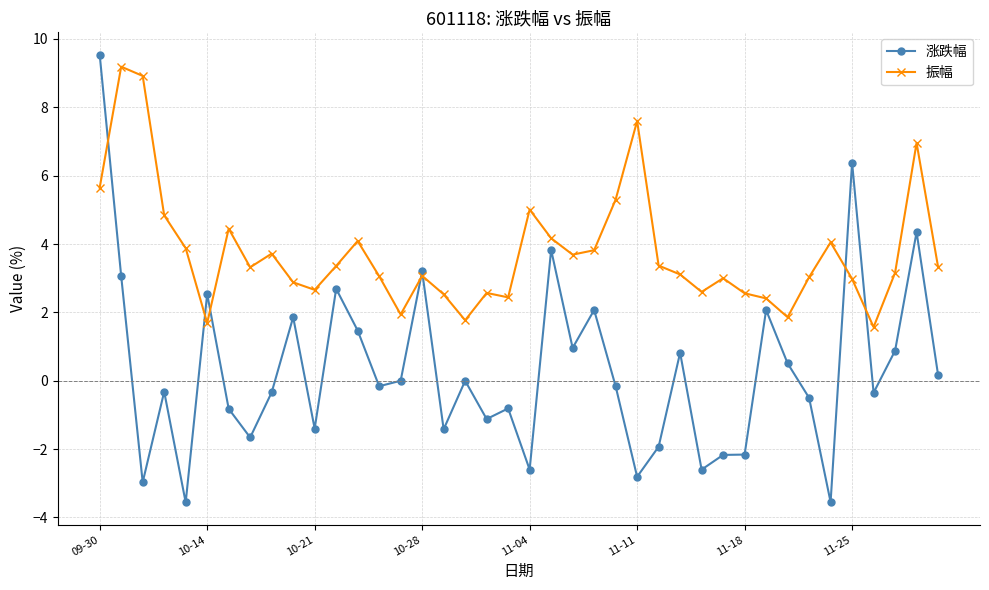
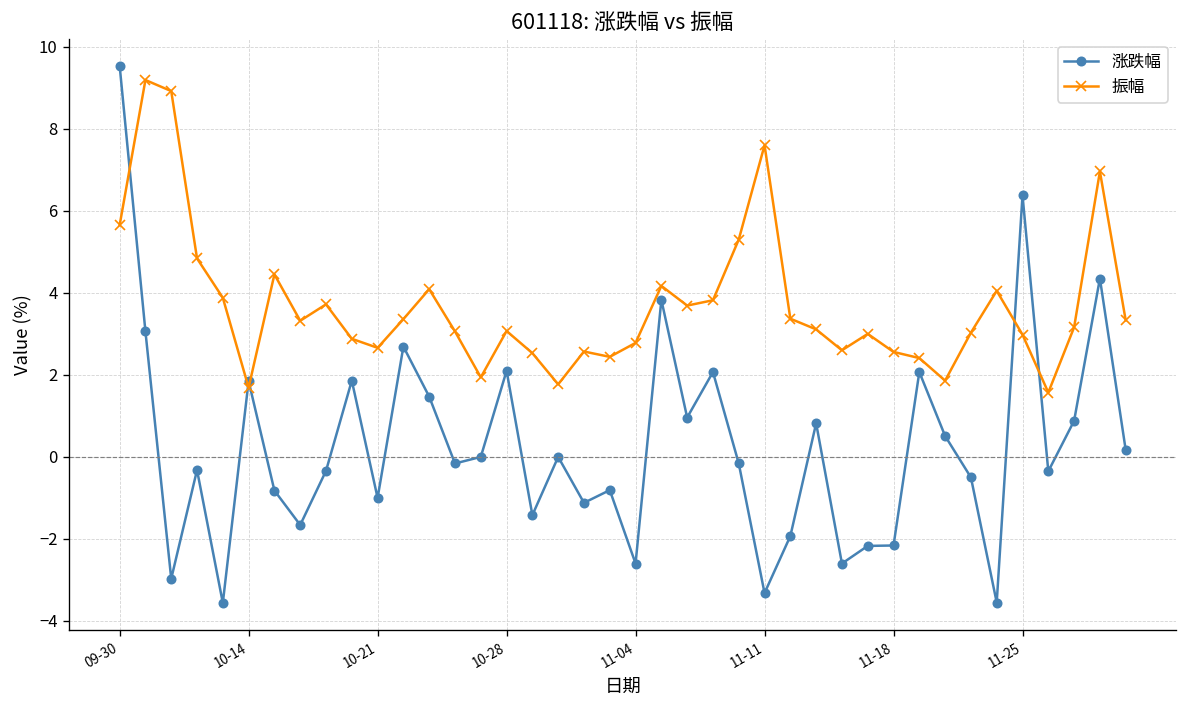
  {
    "涨跌幅": {
      "09-30": 9.5,
-     "10-14": 2.5,
-     "10-21": -1.4,
-     "10-28": 3.2,
+     "10-14": 1.9,
+     "10-21": -1.0,
+     "10-28": 2.1,
      "11-04": -2.6,
-     "11-11": -2.8,
+     "11-11": -3.3,
      "11-18": -2.2,
      "11-25": 6.4
    },
    "振幅": {
      "09-30": 5.7,
      "10-14": 1.7,
      "10-21": 2.7,
      "10-28": 3.1,
-     "11-04": 5.0,
+     "11-04": 2.8,
      "11-11": 7.6,
      "11-18": 2.6,
      "11-25": 3.0
    }
  }
